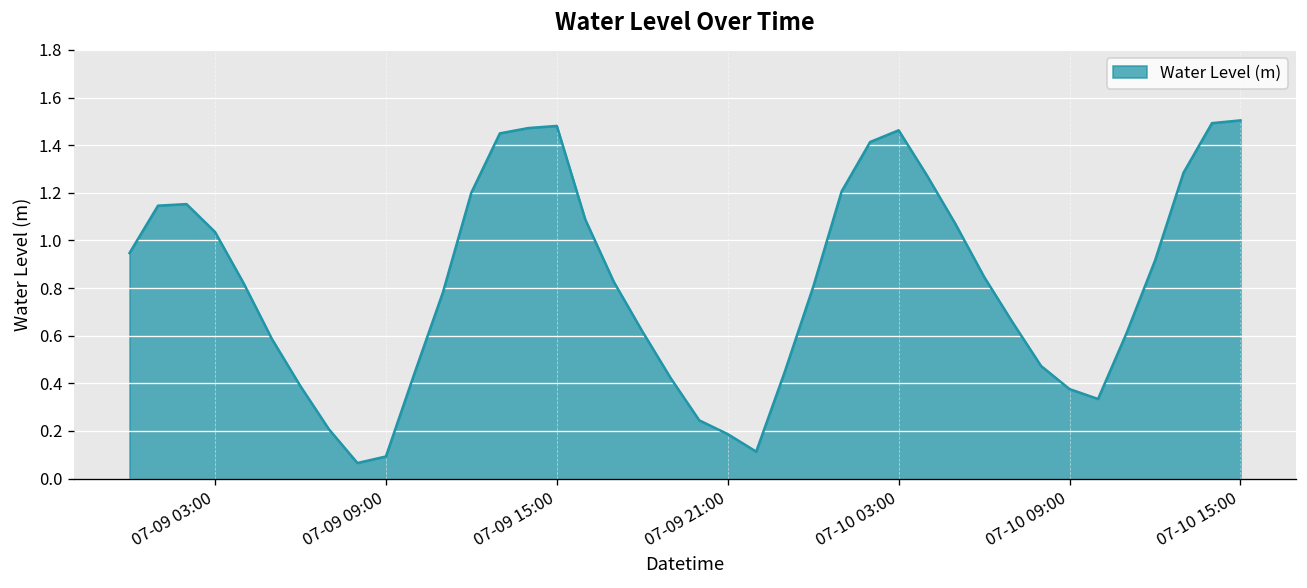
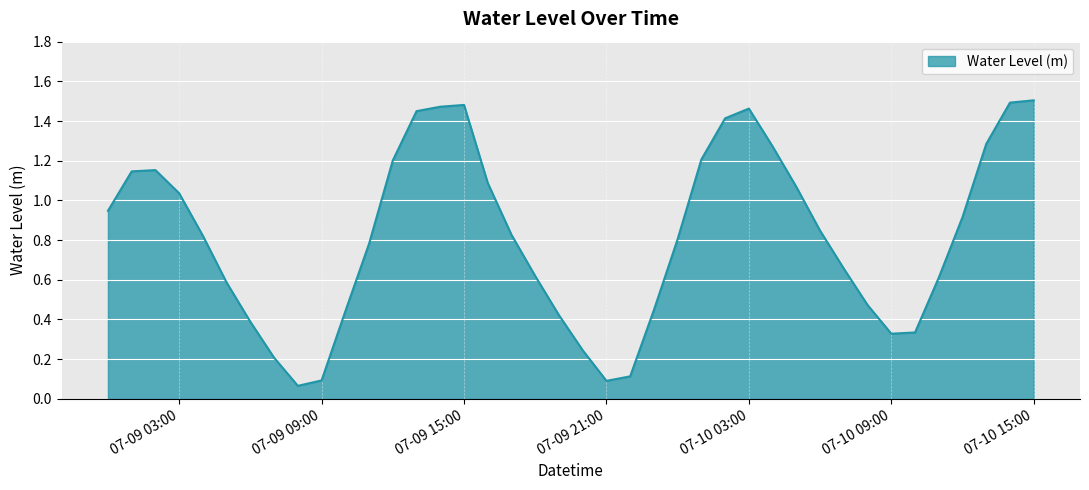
  {
    "07-09 03:00": 1.04,
    "07-09 09:00": 0.09,
    "07-09 15:00": 1.48,
-   "07-09 21:00": 0.19,
+   "07-09 21:00": 0.09,
    "07-10 03:00": 1.46,
-   "07-10 09:00": 0.38,
+   "07-10 09:00": 0.33,
    "07-10 15:00": 1.50
  }
